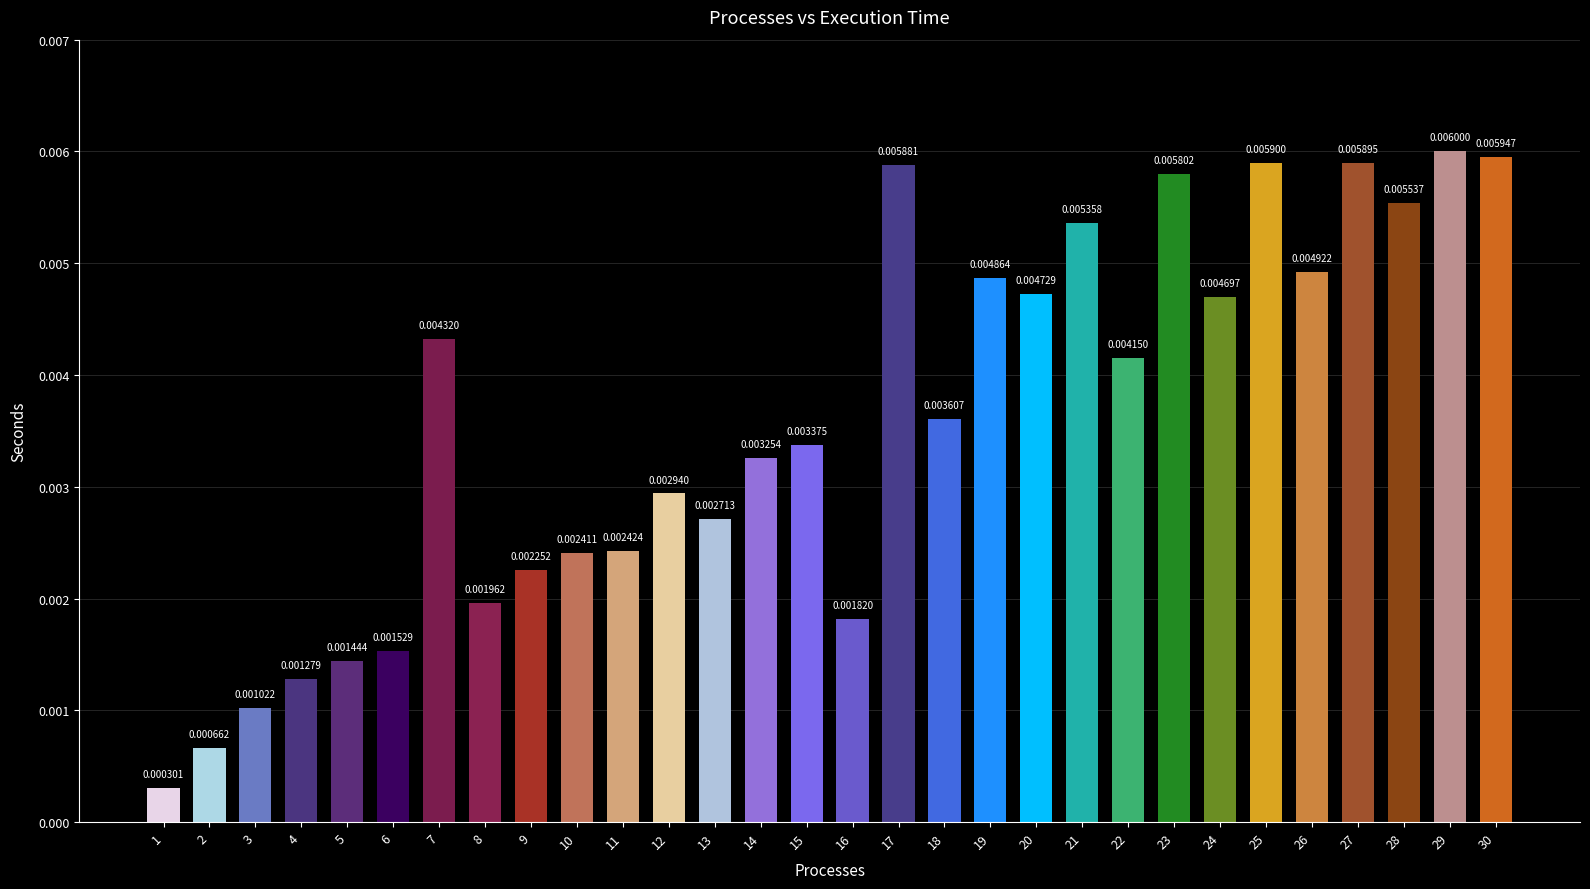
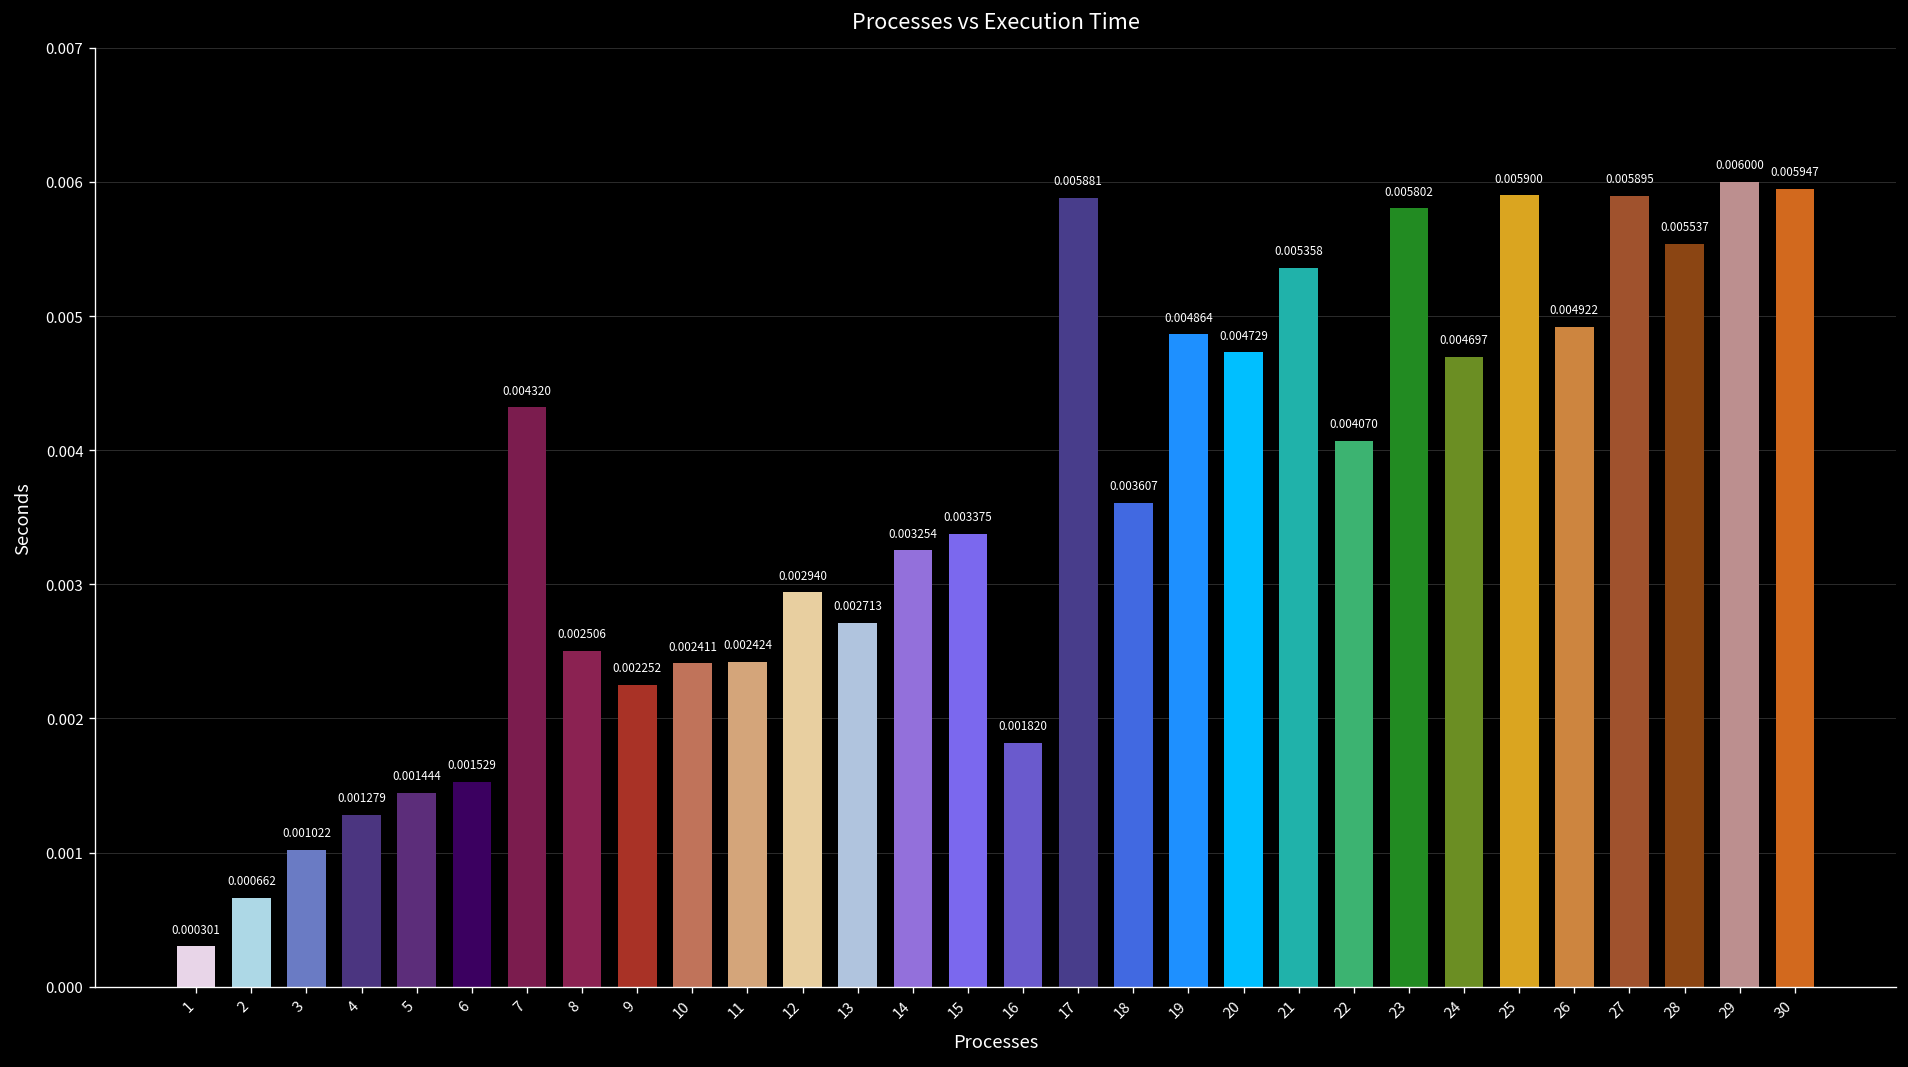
  {
    "1": 0.000301,
    "2": 0.000662,
    "3": 0.001022,
    "4": 0.001279,
    "5": 0.001444,
    "6": 0.001529,
    "7": 0.004320,
-   "8": 0.001962,
+   "8": 0.002506,
    "9": 0.002252,
    "10": 0.002411,
    "11": 0.002424,
    "12": 0.002940,
    "13": 0.002713,
    "14": 0.003254,
    "15": 0.003375,
    "16": 0.001820,
    "17": 0.005881,
    "18": 0.003607,
    "19": 0.004864,
    "20": 0.004729,
    "21": 0.005358,
-   "22": 0.004150,
+   "22": 0.004070,
    "23": 0.005802,
    "24": 0.004697,
    "25": 0.005900,
    "26": 0.004922,
    "27": 0.005895,
    "28": 0.005537,
    "29": 0.006000,
    "30": 0.005947
  }
